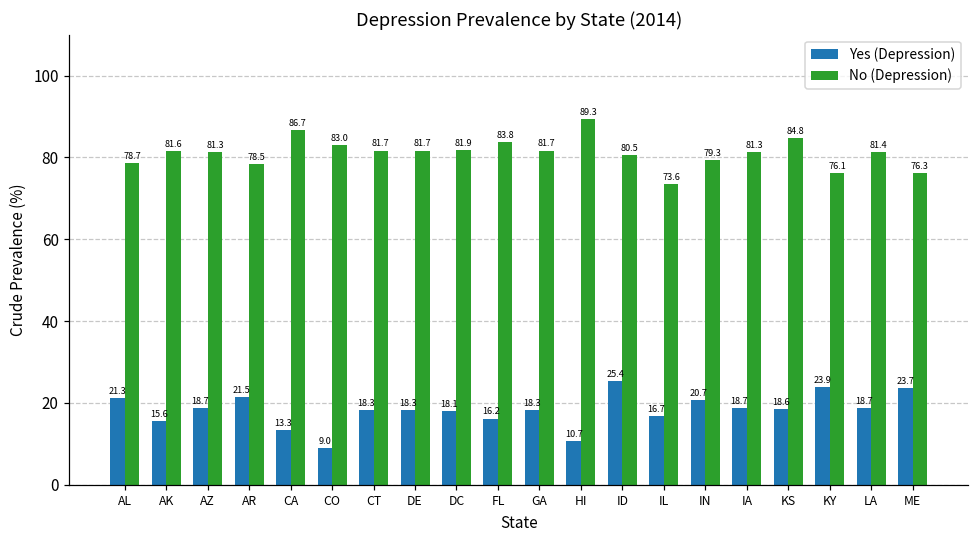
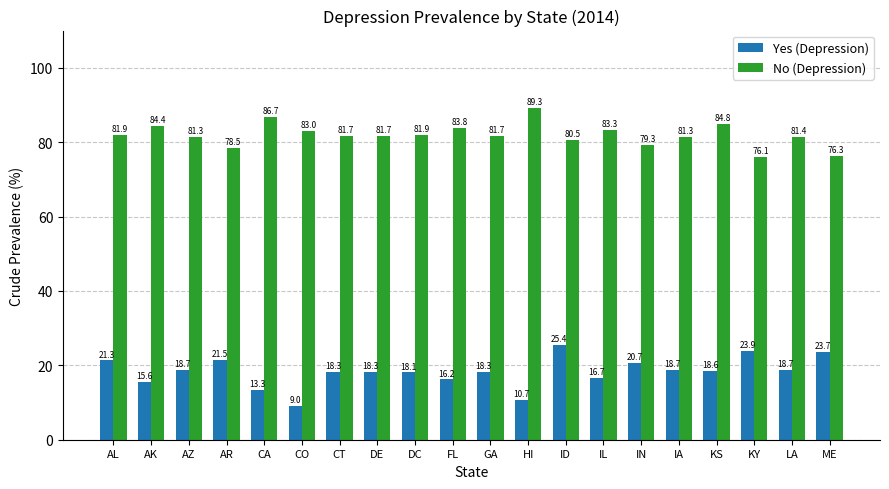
  {
    "Yes (Depression)": {
      "AL": 21.3,
      "AK": 15.6,
      "AZ": 18.7,
      "AR": 21.5,
      "CA": 13.3,
      "CO": 9.0,
      "CT": 18.3,
      "DE": 18.3,
      "DC": 18.1,
      "FL": 16.2,
      "GA": 18.3,
      "HI": 10.7,
      "ID": 25.4,
      "IL": 16.7,
      "IN": 20.7,
      "IA": 18.7,
      "KS": 18.6,
      "KY": 23.9,
      "LA": 18.7,
      "ME": 23.7
    },
    "No (Depression)": {
-     "AL": 78.7,
-     "AK": 81.6,
+     "AL": 81.9,
+     "AK": 84.4,
      "AZ": 81.3,
      "AR": 78.5,
      "CA": 86.7,
      "CO": 83.0,
      "CT": 81.7,
      "DE": 81.7,
      "DC": 81.9,
      "FL": 83.8,
      "GA": 81.7,
      "HI": 89.3,
      "ID": 80.5,
-     "IL": 73.6,
+     "IL": 83.3,
      "IN": 79.3,
      "IA": 81.3,
      "KS": 84.8,
      "KY": 76.1,
      "LA": 81.4,
      "ME": 76.3
    }
  }
